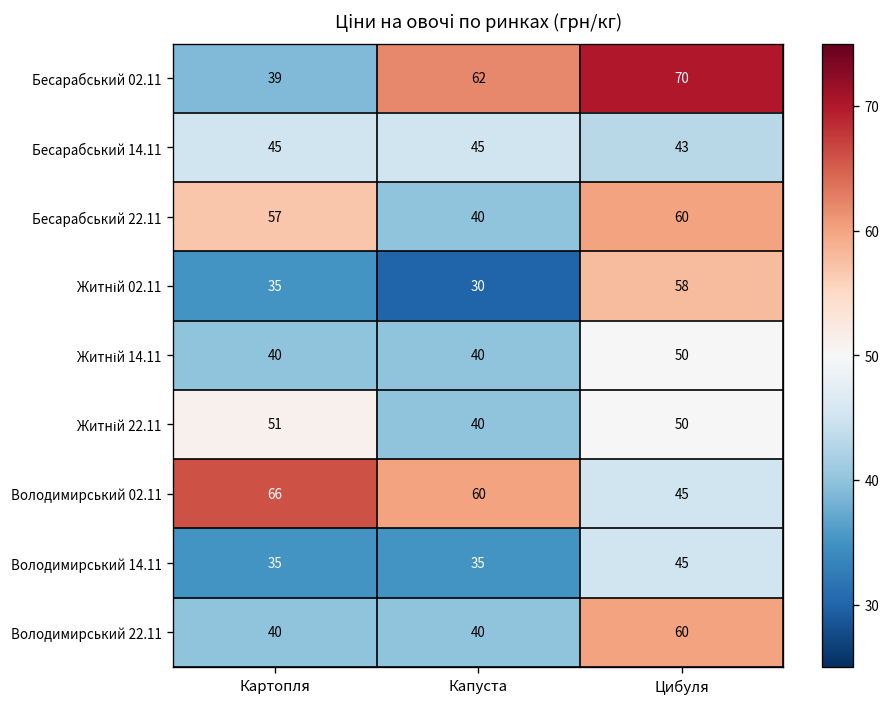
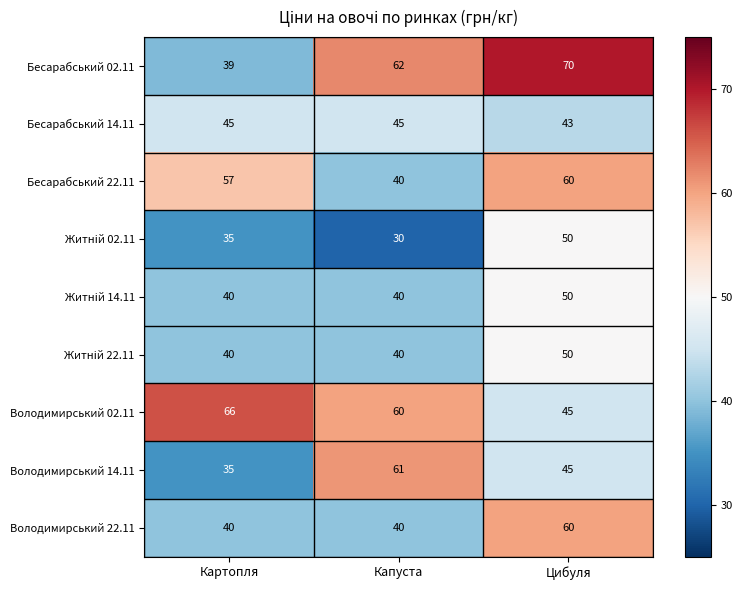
  {
    "Бесарабський 02.11": {
      "Картопля": 39,
      "Капуста": 62,
      "Цибуля": 70
    },
    "Бесарабський 14.11": {
      "Картопля": 45,
      "Капуста": 45,
      "Цибуля": 43
    },
    "Бесарабський 22.11": {
      "Картопля": 57,
      "Капуста": 40,
      "Цибуля": 60
    },
    "Житній 02.11": {
      "Картопля": 35,
      "Капуста": 30,
-     "Цибуля": 58
+     "Цибуля": 50
    },
    "Житній 14.11": {
      "Картопля": 40,
      "Капуста": 40,
      "Цибуля": 50
    },
    "Житній 22.11": {
-     "Картопля": 51,
+     "Картопля": 40,
      "Капуста": 40,
      "Цибуля": 50
    },
    "Володимирський 02.11": {
      "Картопля": 66,
      "Капуста": 60,
      "Цибуля": 45
    },
    "Володимирський 14.11": {
      "Картопля": 35,
-     "Капуста": 35,
+     "Капуста": 61,
      "Цибуля": 45
    },
    "Володимирський 22.11": {
      "Картопля": 40,
      "Капуста": 40,
      "Цибуля": 60
    }
  }
